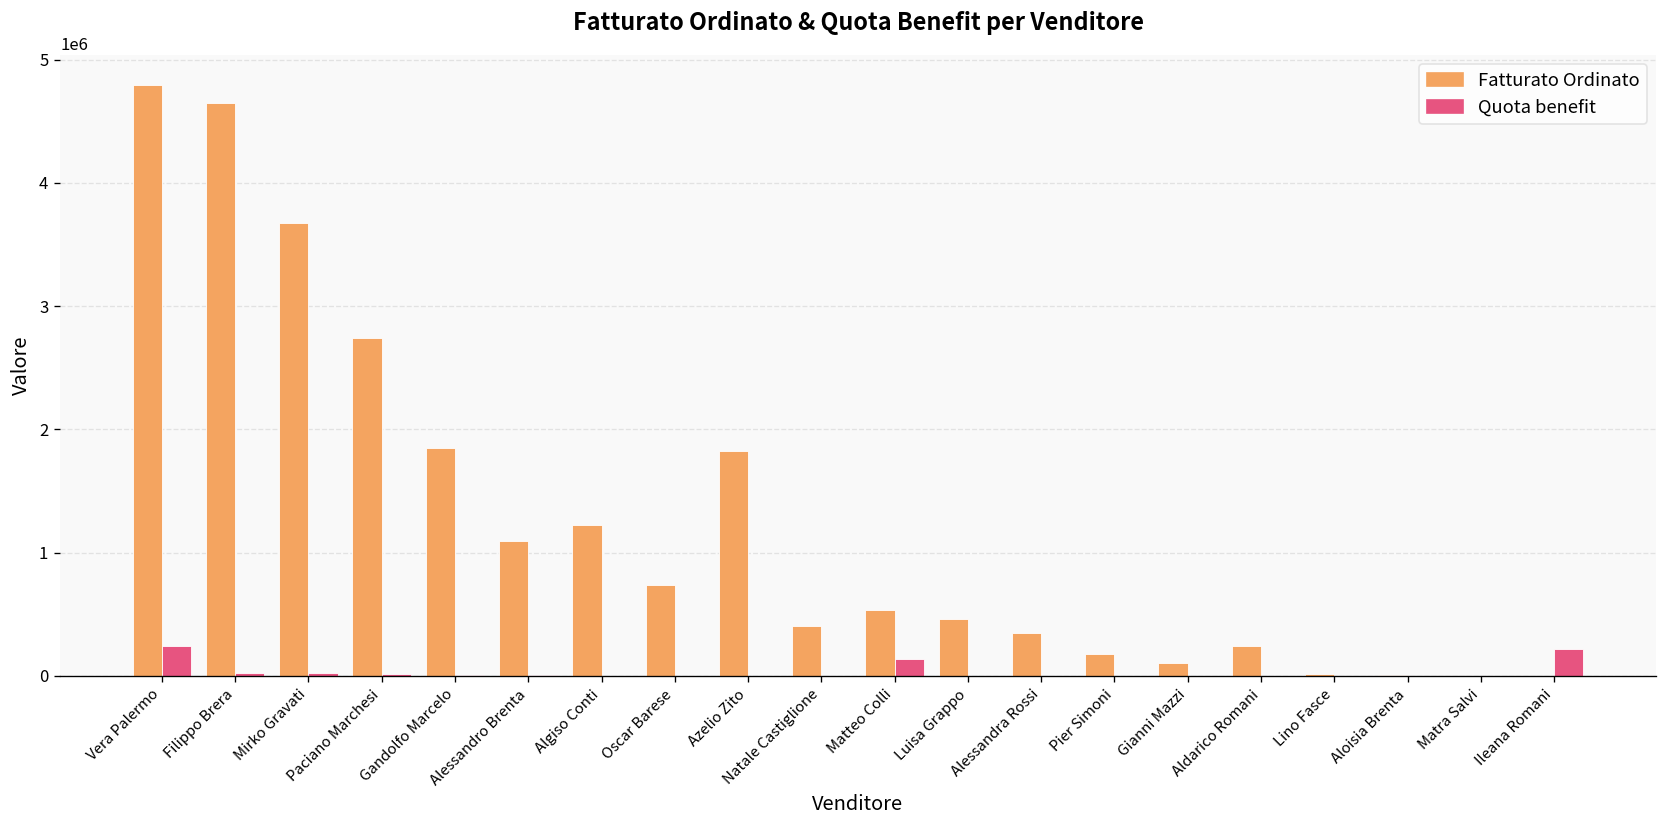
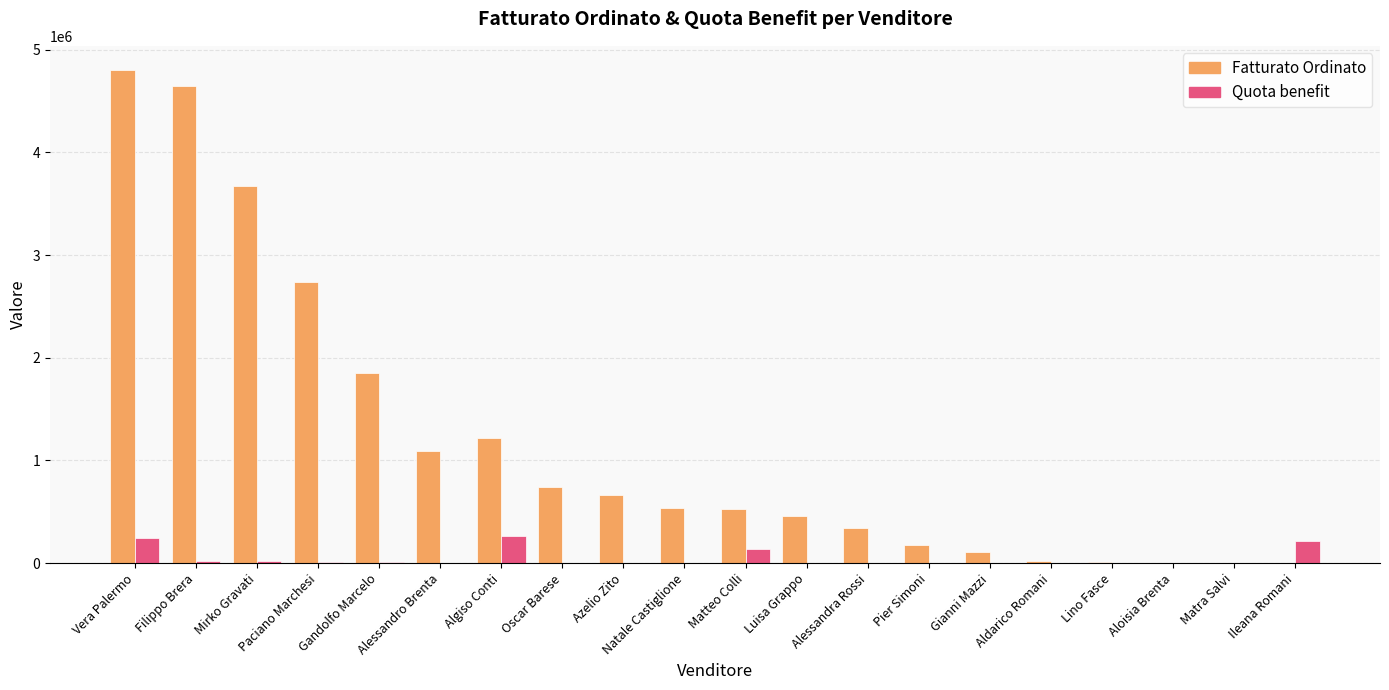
  {
    "Fatturato Ordinato": {
      "Vera Palermo": 4800000,
      "Filippo Brera": 4650000,
      "Mirko Gravati": 3680000,
      "Paciano Marchesi": 2740000,
      "Gandolfo Marcelo": 1850000,
      "Alessandro Brenta": 1100000,
      "Algiso Conti": 1220000,
      "Oscar Barese": 740000,
-     "Azelio Zito": 1820000,
-     "Natale Castiglione": 400000,
+     "Azelio Zito": 670000,
+     "Natale Castiglione": 540000,
      "Matteo Colli": 530000,
      "Luisa Grappo": 460000,
      "Alessandra Rossi": 350000,
      "Pier Simoni": 170000,
      "Gianni Mazzi": 110000,
-     "Aldarico Romani": 240000
+     "Aldarico Romani": 20000
    },
    "Quota benefit": {
      "Vera Palermo": 250000,
-     "Algiso Conti": 0,
+     "Algiso Conti": 260000,
      "Oscar Barese": 0,
      "Azelio Zito": 0,
      "Natale Castiglione": 0,
      "Matteo Colli": 140000,
      "Luisa Grappo": 0,
      "Alessandra Rossi": 0,
      "Pier Simoni": 0,
      "Gianni Mazzi": 0,
      "Aldarico Romani": 0,
      "Lino Fasce": 0,
      "Aloisia Brenta": 0,
      "Matra Salvi": 0,
      "Ileana Romani": 220000
    }
  }
